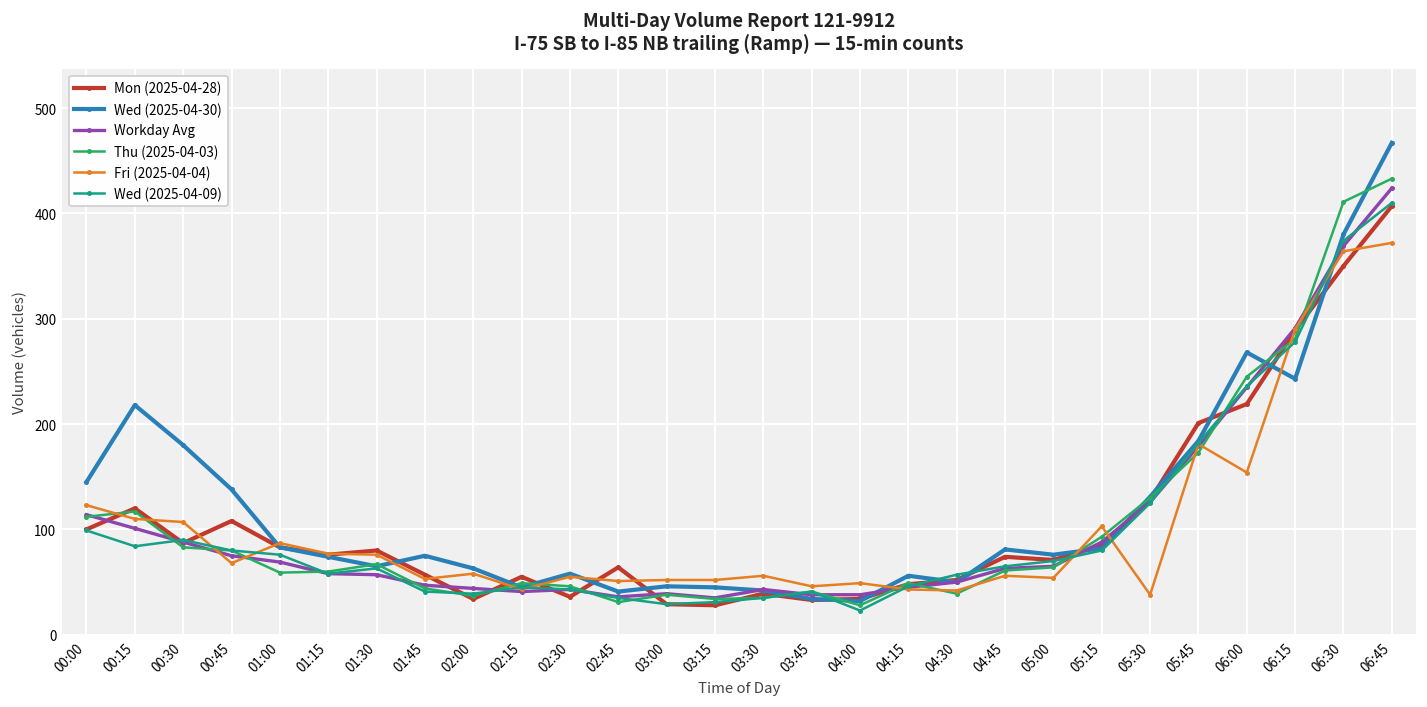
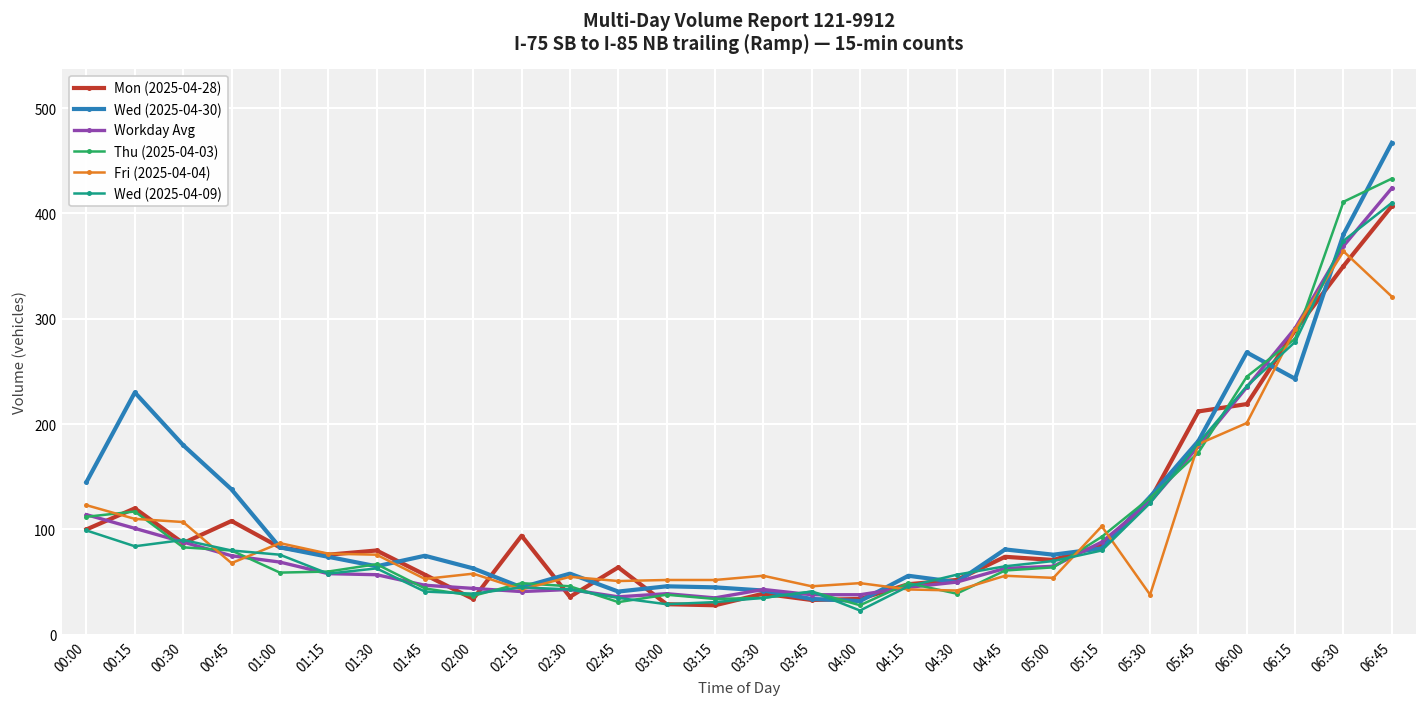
  {
    "Mon (2025-04-28)": {
      "00:15": 120,
      "00:45": 110,
      "01:30": 80,
      "01:45": 60,
      "02:00": 30,
-     "02:15": 60,
+     "02:15": 90,
      "02:30": 40,
      "02:45": 60,
      "03:15": 30,
      "03:30": 40,
      "04:45": 70,
      "05:15": 90,
-     "05:45": 200,
+     "05:45": 210,
      "06:00": 220,
      "06:30": 350,
      "06:45": 410
    },
    "Wed (2025-04-30)": {
      "00:00": 150,
-     "00:15": 220,
+     "00:15": 230,
      "00:30": 180,
      "00:45": 140,
      "01:45": 80,
      "02:00": 60,
      "02:30": 60,
      "02:45": 40,
      "03:00": 50,
      "03:15": 50,
      "04:15": 60,
      "04:45": 80,
      "05:00": 80,
      "06:00": 270,
      "06:15": 240,
      "06:30": 380,
      "06:45": 470
    },
    "Workday Avg": {
      "00:15": 100,
      "00:45": 80,
      "01:00": 70,
      "01:30": 60,
      "01:45": 50,
      "02:00": 40,
      "03:45": 40,
      "04:00": 40,
      "05:15": 90,
      "06:30": 370,
      "06:45": 420
    },
    "Fri (2025-04-04)": {
      "00:00": 120,
      "00:15": 110,
      "00:30": 110,
      "00:45": 70,
      "01:00": 90,
      "01:30": 80,
      "01:45": 50,
      "02:00": 60,
      "02:30": 60,
      "02:45": 50,
      "03:00": 50,
      "03:15": 50,
      "03:30": 60,
      "03:45": 50,
      "04:00": 50,
      "04:30": 40,
      "04:45": 60,
      "05:00": 50,
      "05:15": 100,
      "05:30": 40,
-     "06:00": 150,
+     "06:00": 200,
      "06:30": 360,
-     "06:45": 370
+     "06:45": 320
    }
  }
